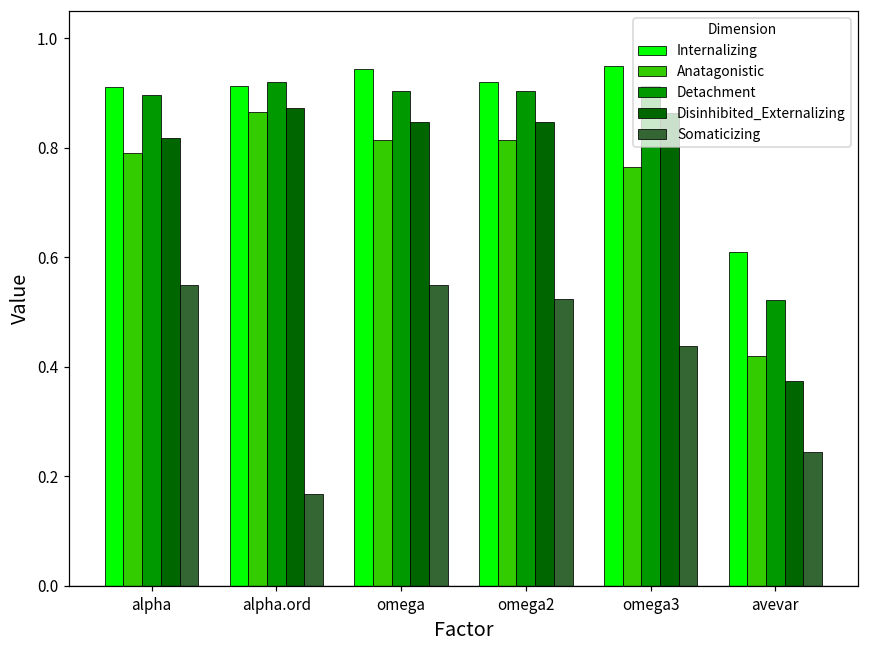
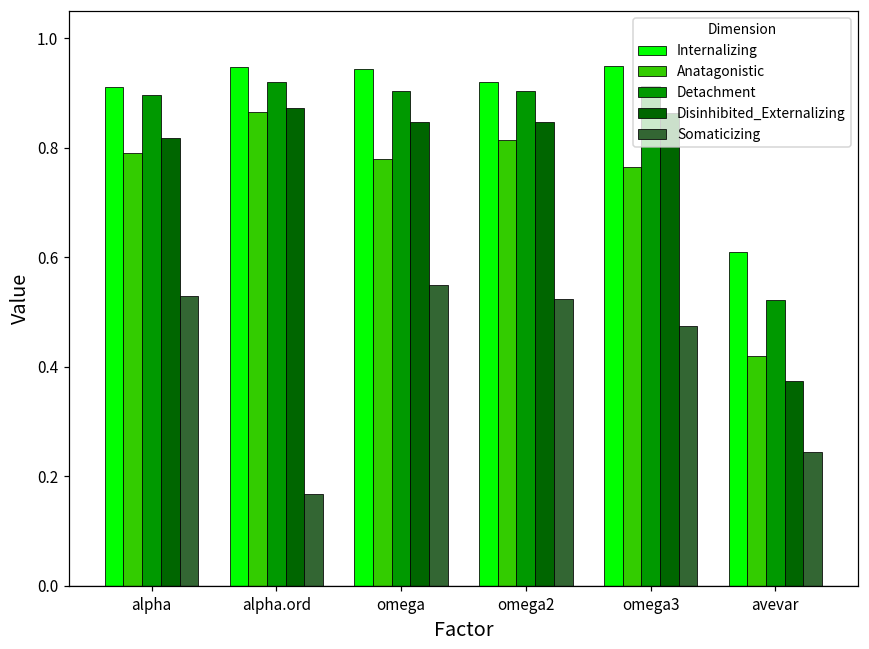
  {
    "Internalizing": {
      "alpha": 0.91,
-     "alpha.ord": 0.91,
+     "alpha.ord": 0.95,
      "omega": 0.94,
      "omega2": 0.92,
      "omega3": 0.95,
      "avevar": 0.61
    },
    "Anatagonistic": {
      "alpha": 0.79,
      "alpha.ord": 0.86,
-     "omega": 0.81,
+     "omega": 0.78,
      "omega2": 0.81,
      "omega3": 0.77,
      "avevar": 0.42
    },
    "Somaticizing": {
-     "alpha": 0.55,
+     "alpha": 0.53,
      "alpha.ord": 0.17,
      "omega": 0.55,
      "omega2": 0.52,
-     "omega3": 0.44,
+     "omega3": 0.48,
      "avevar": 0.25
    }
  }
